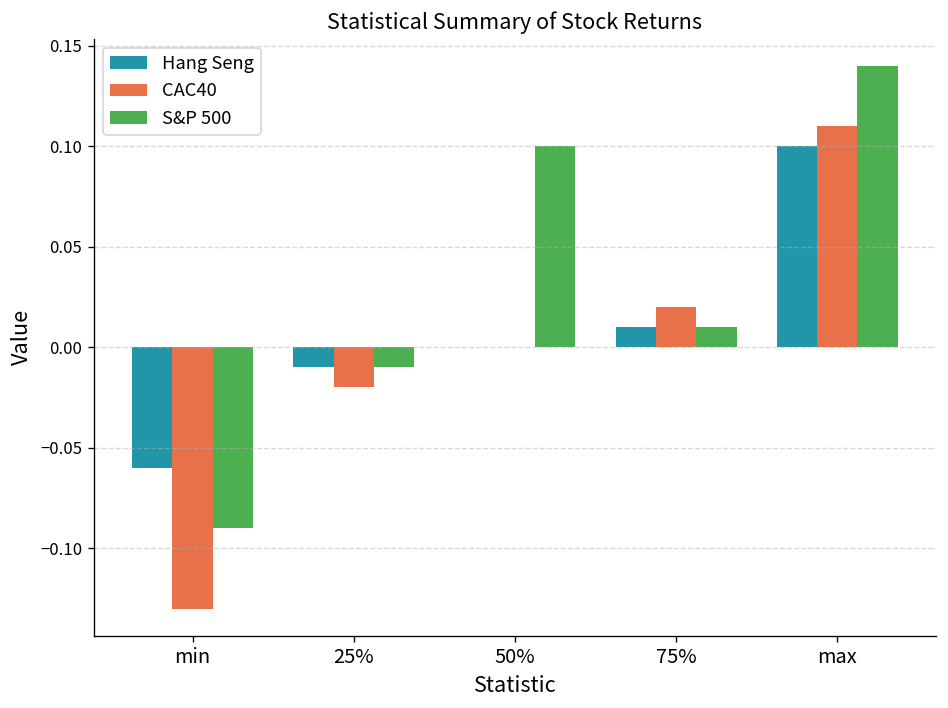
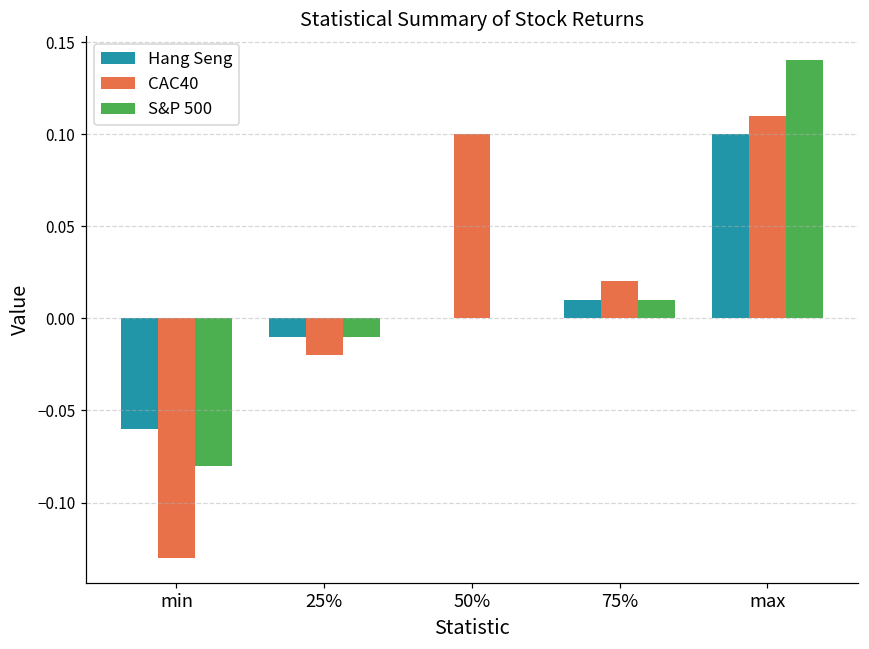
  {
    "Hang Seng": {
      "min": -0.06,
      "25%": -0.01,
      "50%": 0.00,
      "75%": 0.01,
      "max": 0.10
    },
    "CAC40": {
      "min": -0.130,
      "25%": -0.020,
-     "50%": 0.0,
+     "50%": 0.1,
      "75%": 0.020,
      "max": 0.110
    },
    "S&P 500": {
-     "min": -0.09,
+     "min": -0.08,
      "25%": -0.01,
-     "50%": 0.1,
+     "50%": 0.0,
      "75%": 0.01,
      "max": 0.14
    }
  }
